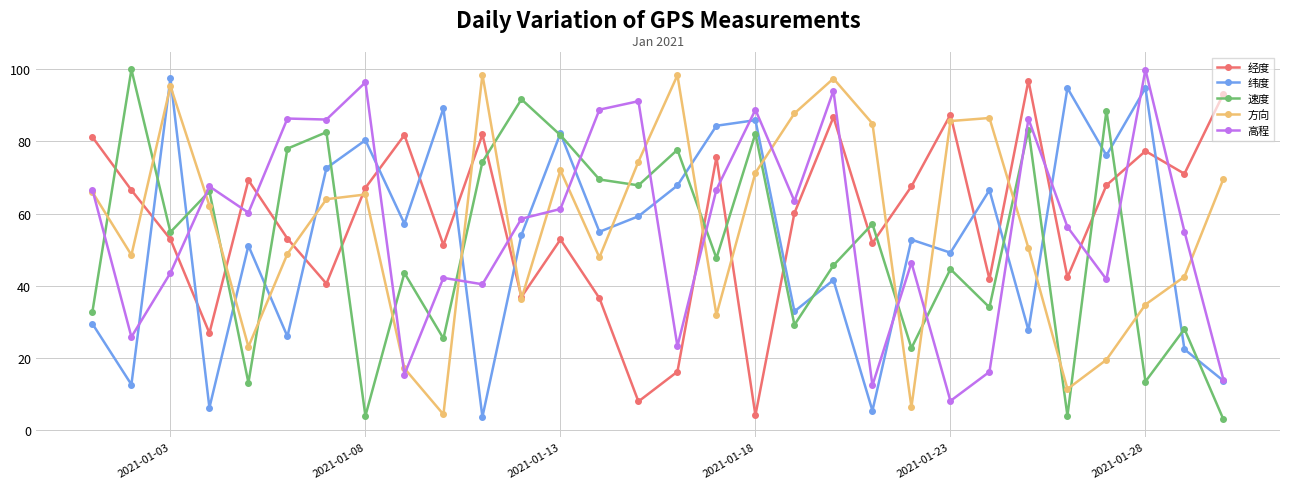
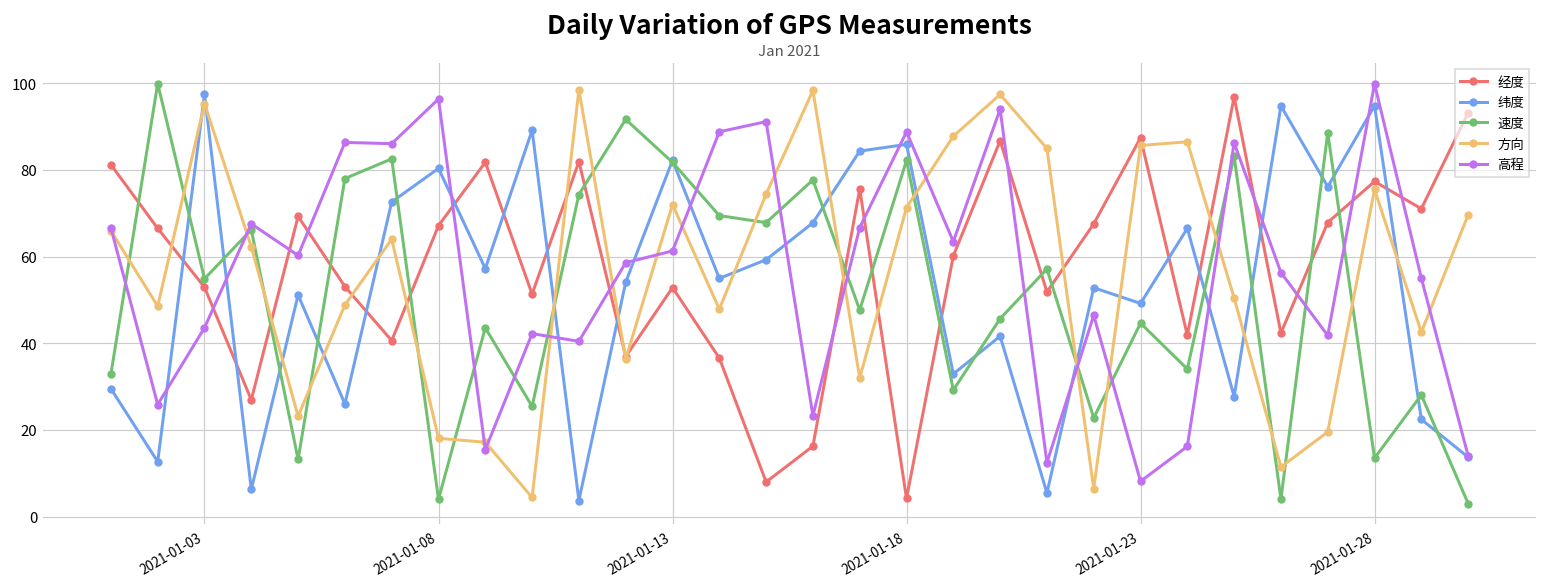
  {
    "经度": {
      "2021-01-03": 53,
      "2021-01-08": 67,
      "2021-01-13": 53,
      "2021-01-18": 4,
      "2021-01-23": 87,
      "2021-01-28": 77
    },
    "纬度": {
      "2021-01-03": 97,
      "2021-01-08": 80,
      "2021-01-18": 86,
      "2021-01-23": 49,
      "2021-01-28": 95
    },
    "速度": {
      "2021-01-03": 55,
      "2021-01-08": 4,
      "2021-01-18": 82,
      "2021-01-23": 45,
      "2021-01-28": 14
    },
    "方向": {
      "2021-01-03": 95,
-     "2021-01-08": 65,
+     "2021-01-08": 18,
      "2021-01-13": 72,
      "2021-01-18": 71,
      "2021-01-23": 86,
-     "2021-01-28": 35
+     "2021-01-28": 75
    },
    "高程": {
      "2021-01-03": 44,
      "2021-01-08": 96,
      "2021-01-13": 61,
      "2021-01-18": 89,
      "2021-01-23": 8,
      "2021-01-28": 100
    }
  }
